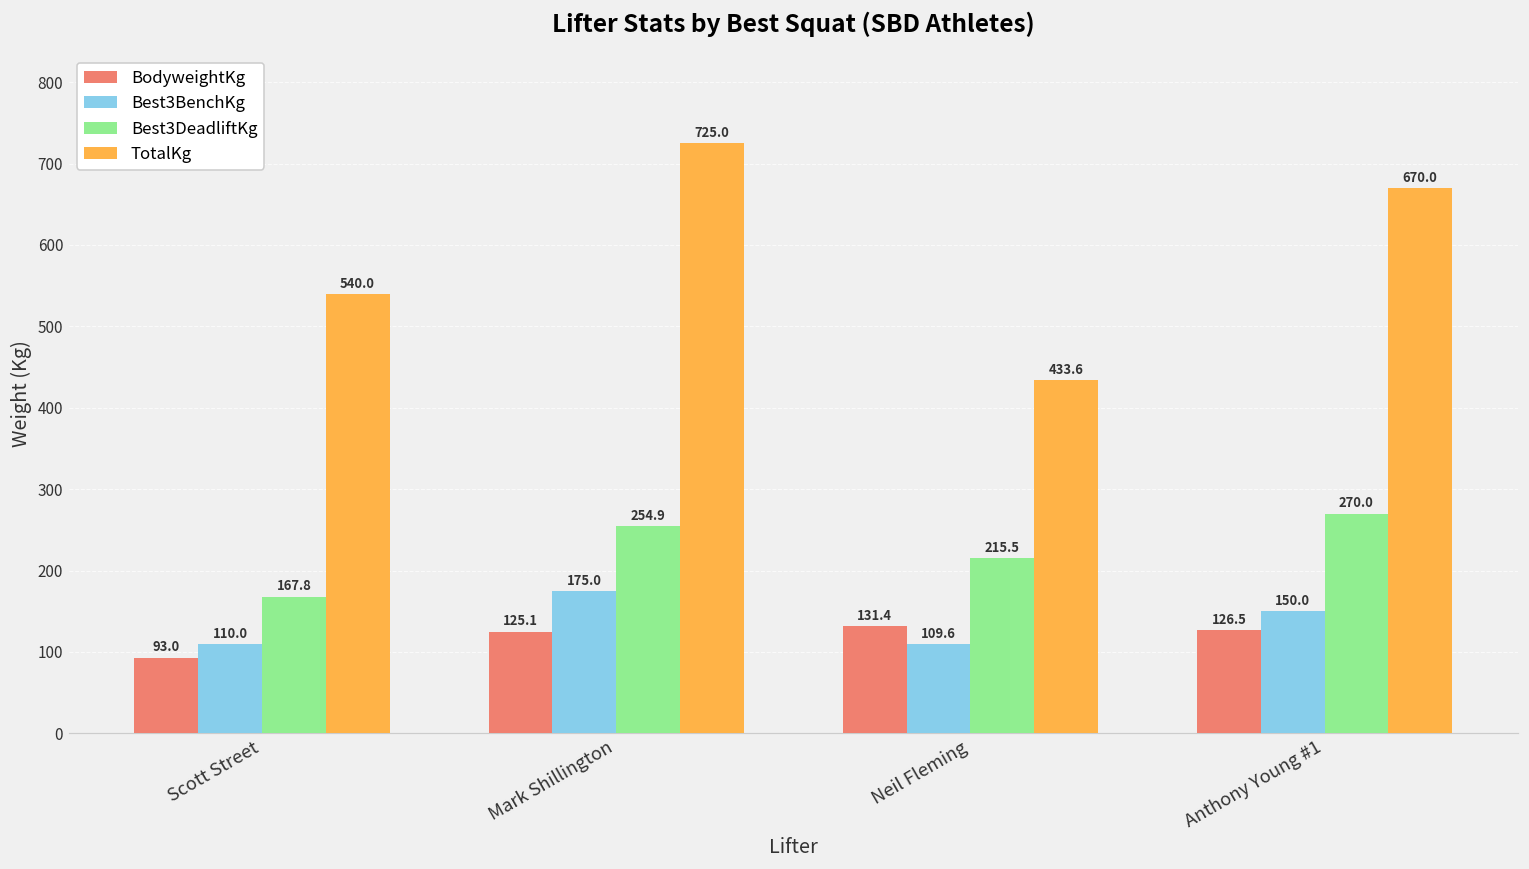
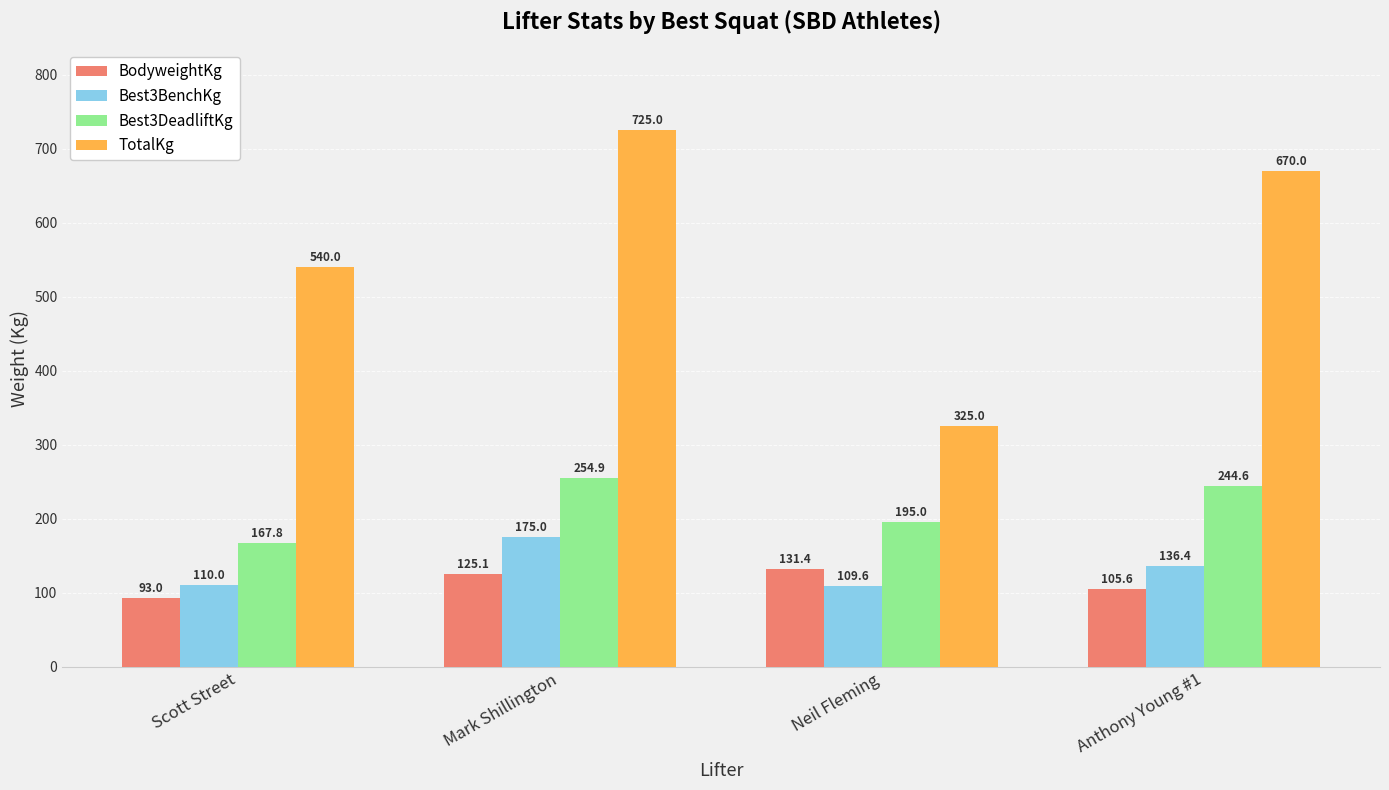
  {
    "BodyweightKg": {
      "Scott Street": 93.0,
      "Mark Shillington": 125.1,
      "Neil Fleming": 131.4,
-     "Anthony Young #1": 126.5
+     "Anthony Young #1": 105.6
    },
    "Best3BenchKg": {
      "Scott Street": 110.0,
      "Mark Shillington": 175.0,
      "Neil Fleming": 109.6,
-     "Anthony Young #1": 150.0
+     "Anthony Young #1": 136.4
    },
    "Best3DeadliftKg": {
      "Scott Street": 167.8,
      "Mark Shillington": 254.9,
-     "Neil Fleming": 215.5,
-     "Anthony Young #1": 270.0
+     "Neil Fleming": 195.0,
+     "Anthony Young #1": 244.6
    },
    "TotalKg": {
      "Scott Street": 540.0,
      "Mark Shillington": 725.0,
-     "Neil Fleming": 433.6,
+     "Neil Fleming": 325.0,
      "Anthony Young #1": 670.0
    }
  }
